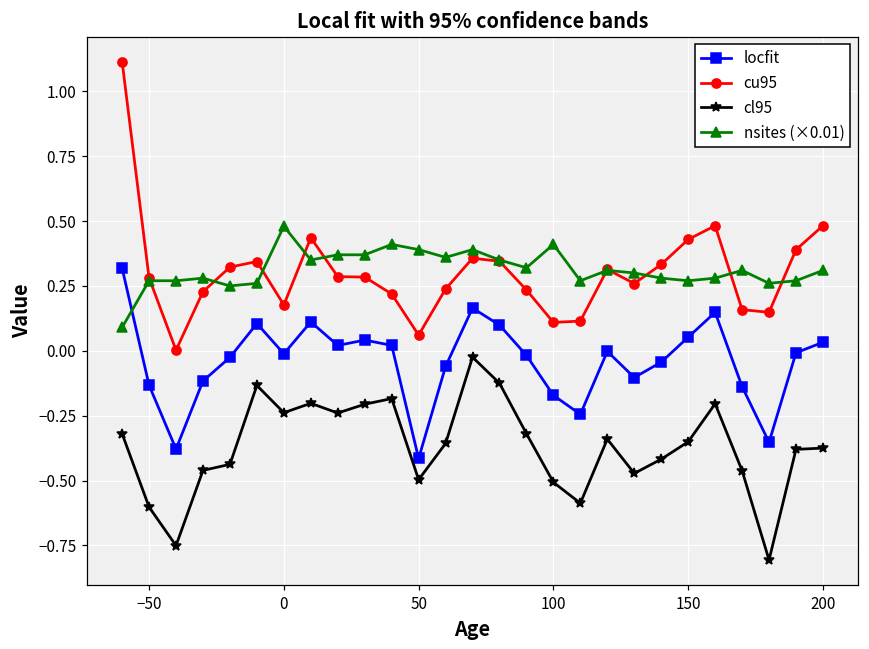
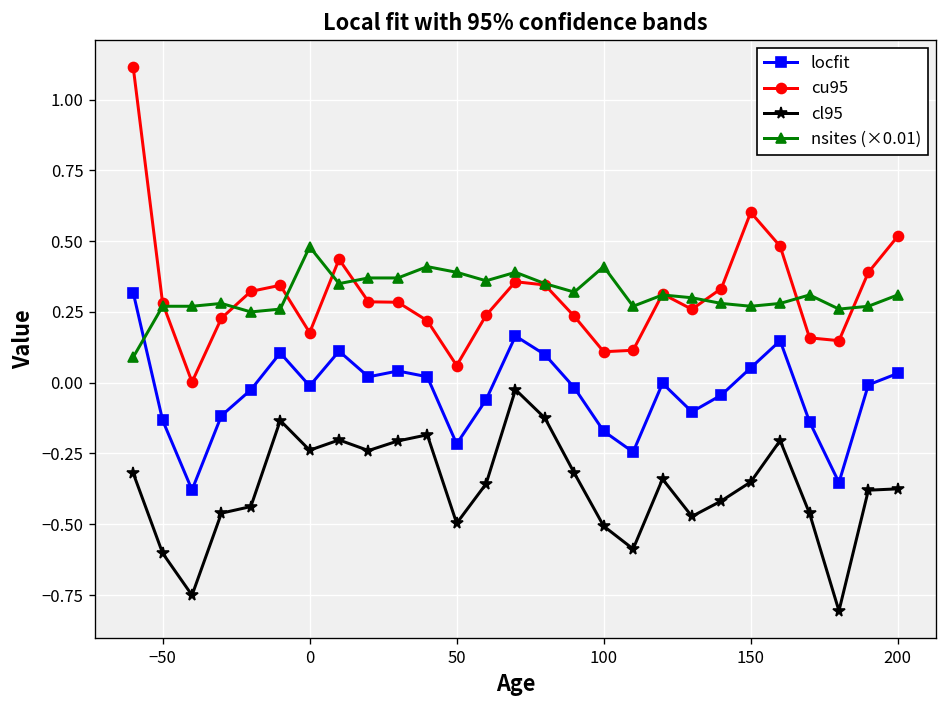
  {
    "locfit": {
      "−50": -0.13,
      "0": -0.01,
-     "50": -0.41,
+     "50": -0.22,
      "100": -0.17,
      "150": 0.05,
      "200": 0.03
    },
    "cu95": {
      "−50": 0.28,
      "0": 0.18,
      "50": 0.06,
      "100": 0.11,
-     "150": 0.43,
-     "200": 0.48
+     "150": 0.60,
+     "200": 0.52
    },
    "cl95": {
      "−50": -0.60,
      "0": -0.24,
      "50": -0.50,
      "100": -0.51,
      "150": -0.35,
      "200": -0.37
    },
    "nsites (×0.01)": {
      "−50": 0.27,
      "0": 0.48,
      "50": 0.39,
      "100": 0.41,
      "150": 0.27,
      "200": 0.31
    }
  }
